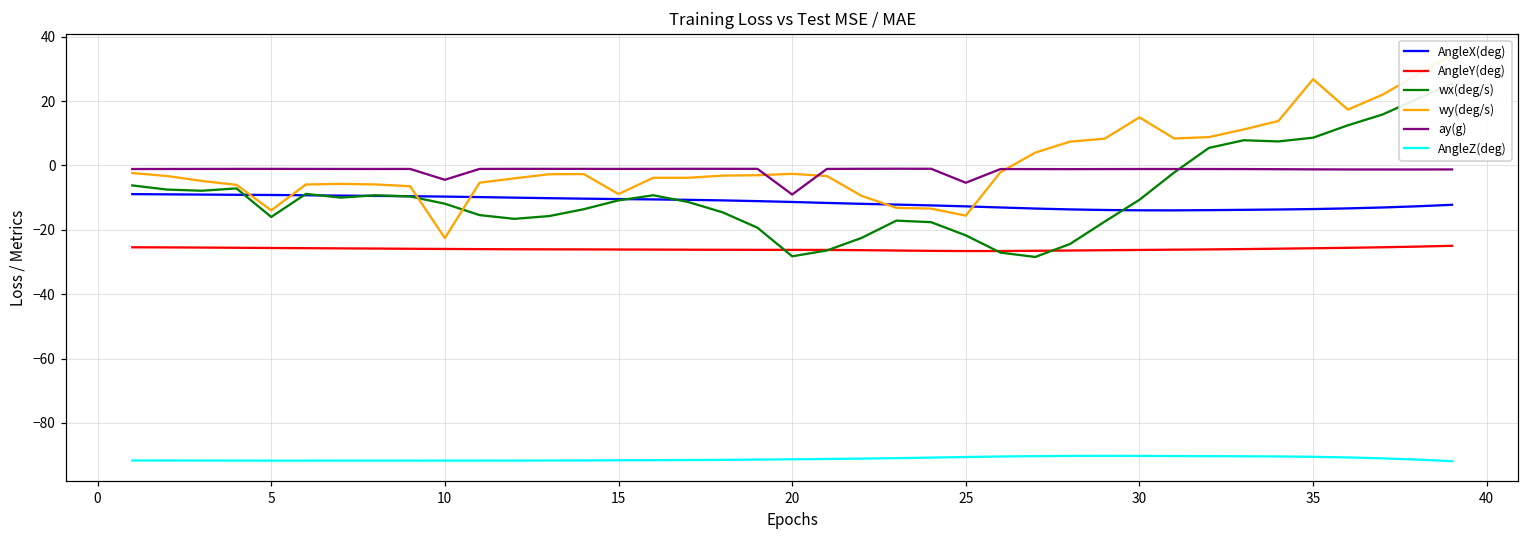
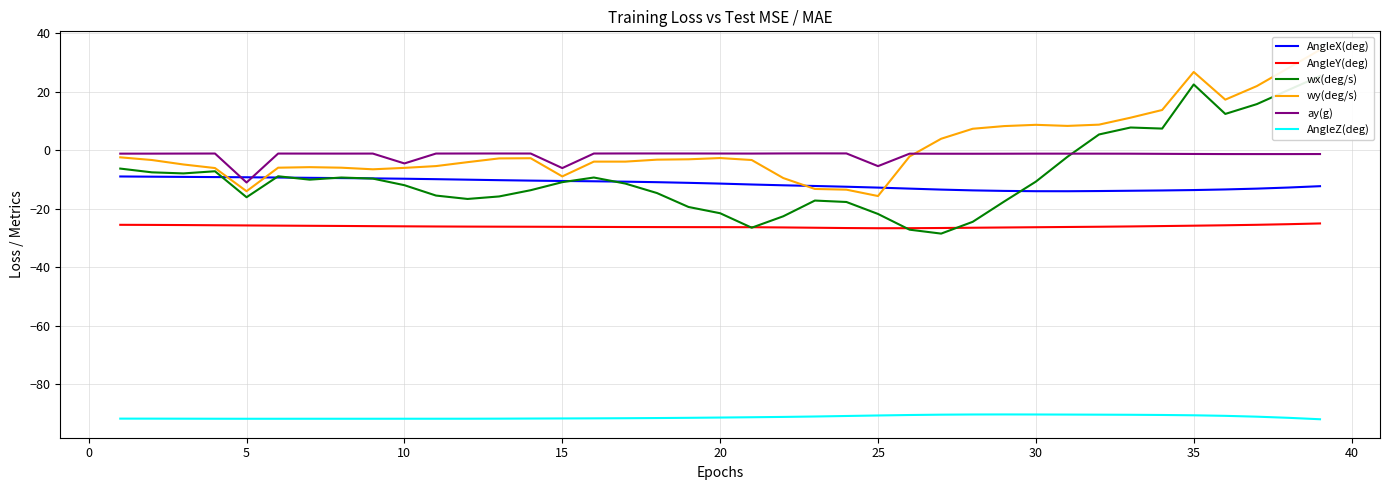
  {
    "AngleX(deg)": {
      "5": -9,
      "10": -10,
      "20": -11,
      "25": -13,
      "30": -14,
      "35": -14
    },
    "AngleY(deg)": {
      "5": -26,
      "10": -26,
      "15": -26,
      "20": -26,
      "25": -27,
      "30": -26,
      "35": -26
    },
    "wx(deg/s)": {
      "5": -16,
      "10": -12,
-     "20": -28,
+     "20": -21,
      "25": -22,
      "30": -11,
-     "35": 9
+     "35": 23
    },
    "wy(deg/s)": {
      "5": -14,
-     "10": -23,
+     "10": -6,
      "15": -9,
      "20": -3,
      "25": -16,
-     "30": 15,
+     "30": 9,
      "35": 27
    },
    "ay(g)": {
-     "5": -1,
+     "5": -11,
      "10": -4,
-     "15": -1,
-     "20": -9,
+     "15": -6,
+     "20": -1,
      "25": -5,
      "30": -1,
      "35": -1
    },
    "AngleZ(deg)": {
      "5": -92,
      "10": -92,
      "15": -92,
      "20": -91,
      "25": -91,
      "30": -90,
      "35": -91
    }
  }
